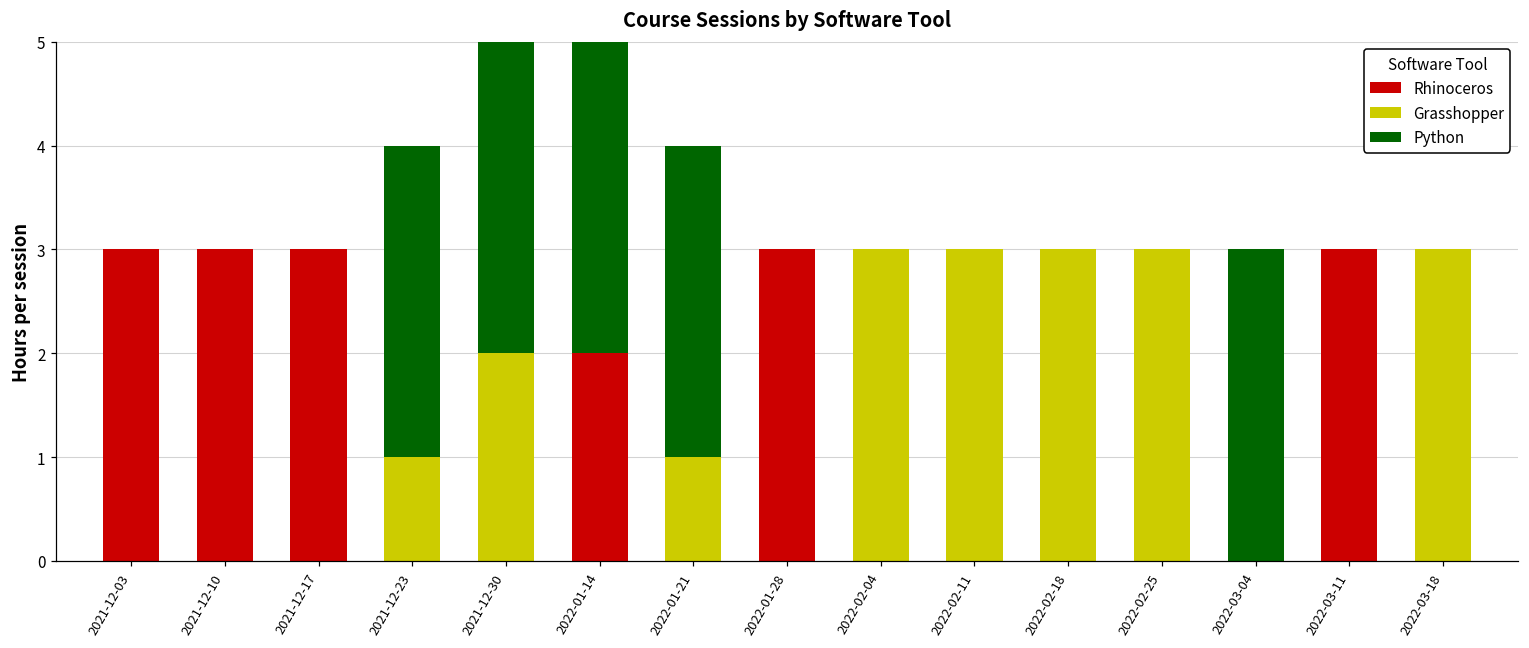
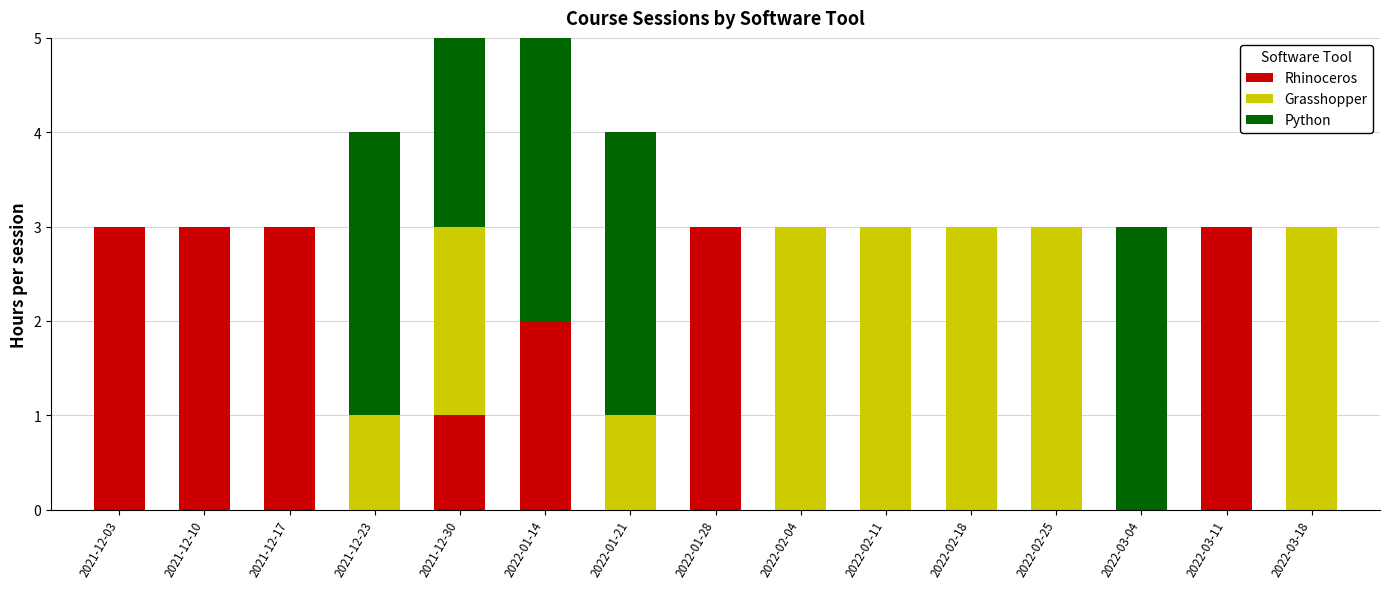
  {
    "Rhinoceros": {
      "2021-12-03": 3,
      "2021-12-10": 3,
      "2021-12-17": 3,
      "2021-12-23": 0,
-     "2021-12-30": 0,
+     "2021-12-30": 1,
      "2022-01-14": 2,
      "2022-01-21": 0,
      "2022-01-28": 3,
      "2022-02-04": 0,
      "2022-02-11": 0,
      "2022-02-18": 0,
      "2022-02-25": 0,
      "2022-03-04": 0,
      "2022-03-11": 3,
      "2022-03-18": 0
    },
    "Python": {
      "2021-12-03": 0,
      "2021-12-10": 0,
      "2021-12-17": 0,
      "2021-12-23": 3,
      "2022-01-14": 3,
      "2022-01-21": 3,
      "2022-01-28": 0,
      "2022-02-04": 0,
      "2022-02-11": 0,
      "2022-02-18": 0,
      "2022-02-25": 0,
      "2022-03-04": 3,
      "2022-03-11": 0,
      "2022-03-18": 0
    }
  }
